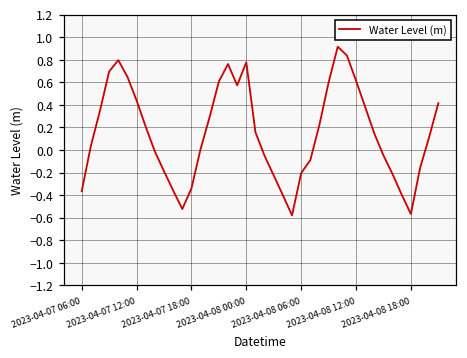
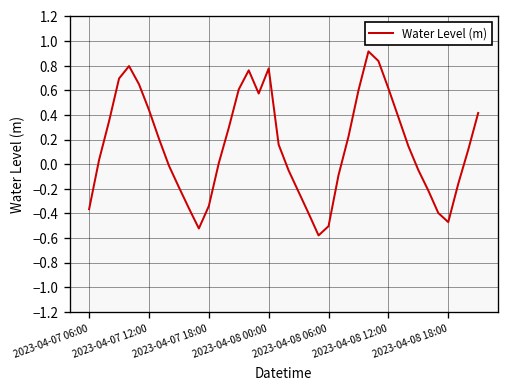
  {
    "2023-04-07 06:00": -0.37,
    "2023-04-07 12:00": 0.44,
    "2023-04-07 18:00": -0.34,
    "2023-04-08 00:00": 0.78,
-   "2023-04-08 06:00": -0.20,
+   "2023-04-08 06:00": -0.50,
    "2023-04-08 12:00": 0.62,
-   "2023-04-08 18:00": -0.57
+   "2023-04-08 18:00": -0.47
  }
